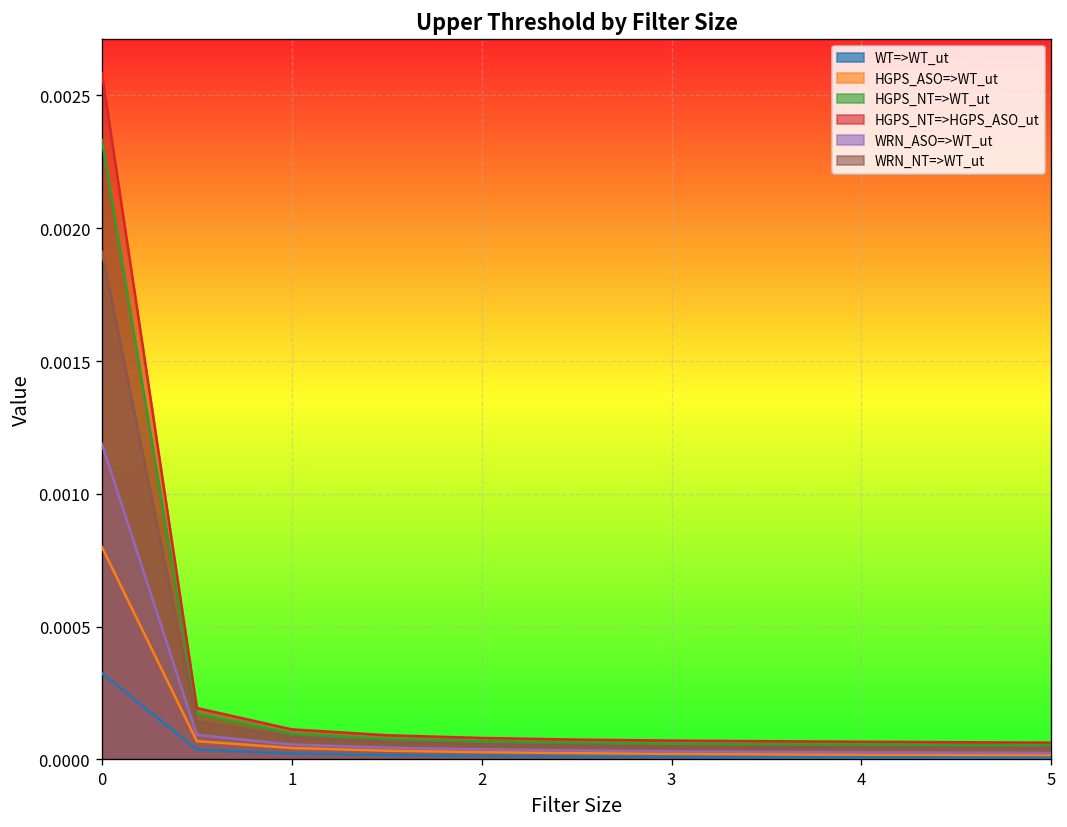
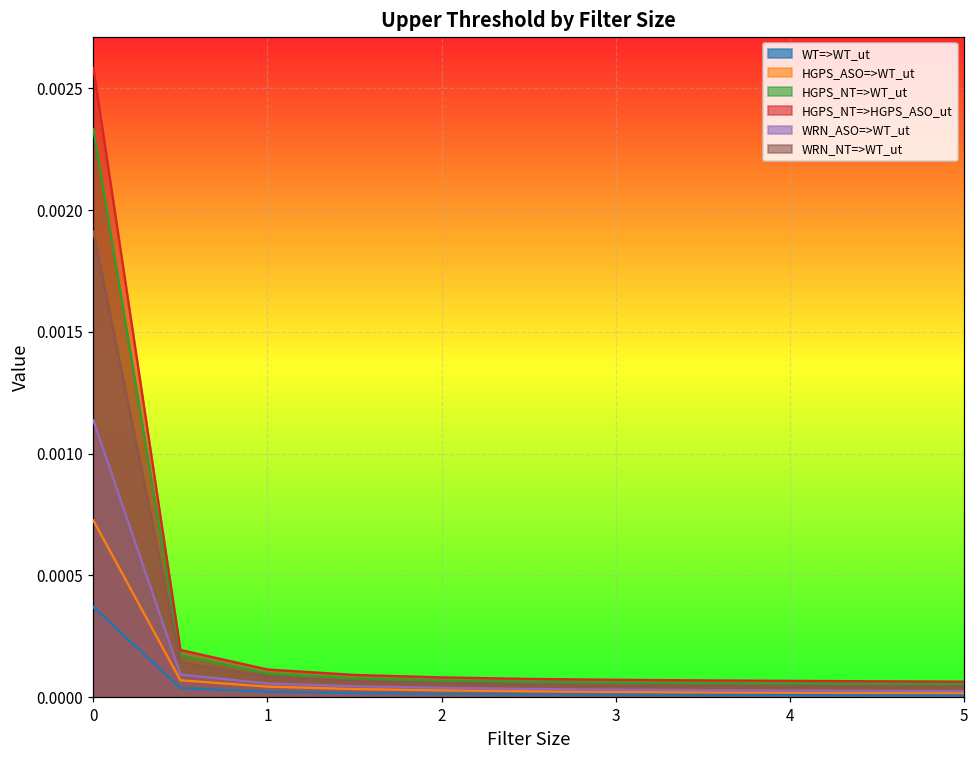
  {
    "WT=>WT_ut": {
-     "0": 0.00032,
+     "0": 0.00037,
      "1": 0.00002,
      "2": 0.00001
    },
    "HGPS_ASO=>WT_ut": {
-     "0": 0.00080,
+     "0": 0.00073,
      "1": 0.00004
    },
    "HGPS_NT=>WT_ut": {
      "0": 0.00233,
      "1": 0.00010
    },
    "HGPS_NT=>HGPS_ASO_ut": {
      "0": 0.00258,
      "1": 0.00011,
      "2": 0.00008,
      "3": 0.00007
    },
    "WRN_ASO=>WT_ut": {
-     "0": 0.00119,
+     "0": 0.00114,
      "1": 0.00006
    },
    "WRN_NT=>WT_ut": {
      "0": 0.00191,
      "1": 0.00008
    }
  }
